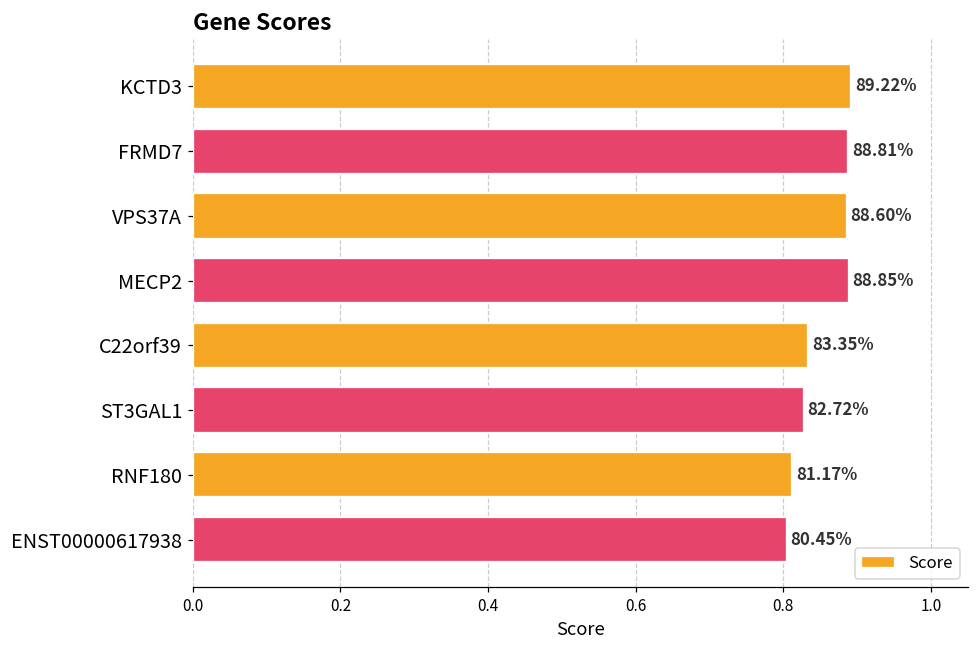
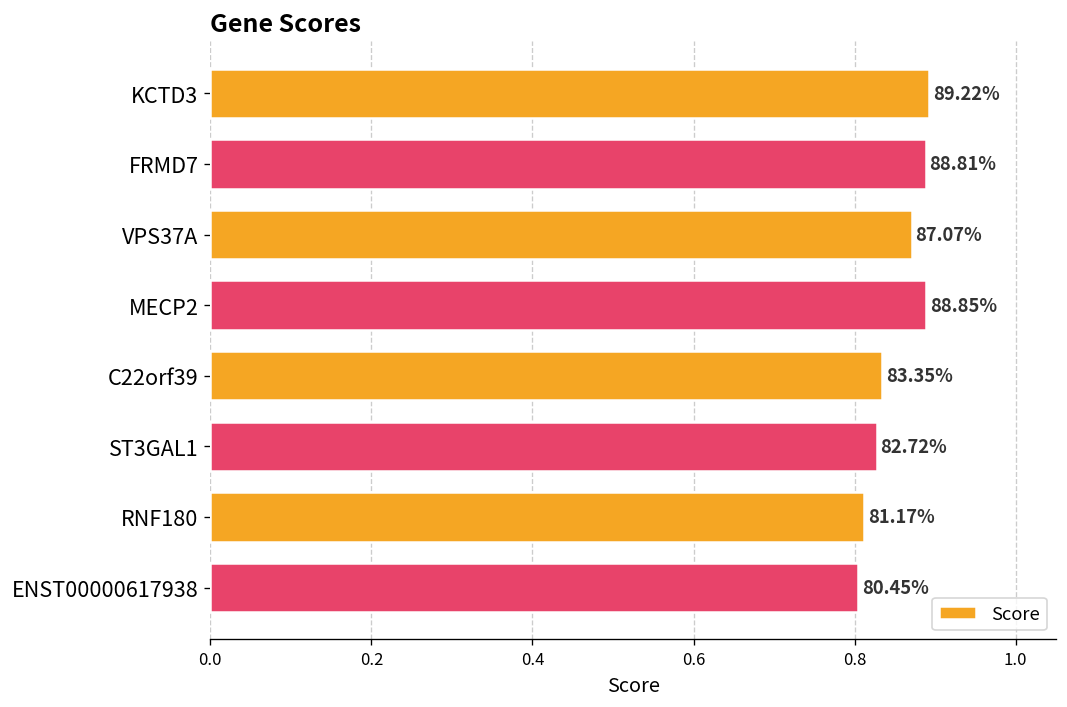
  {
    "KCTD3": "89.22%",
    "FRMD7": "88.81%",
-   "VPS37A": "88.60%",
+   "VPS37A": "87.07%",
    "MECP2": "88.85%",
    "C22orf39": "83.35%",
    "ST3GAL1": "82.72%",
    "RNF180": "81.17%",
    "ENST00000617938": "80.45%"
  }
